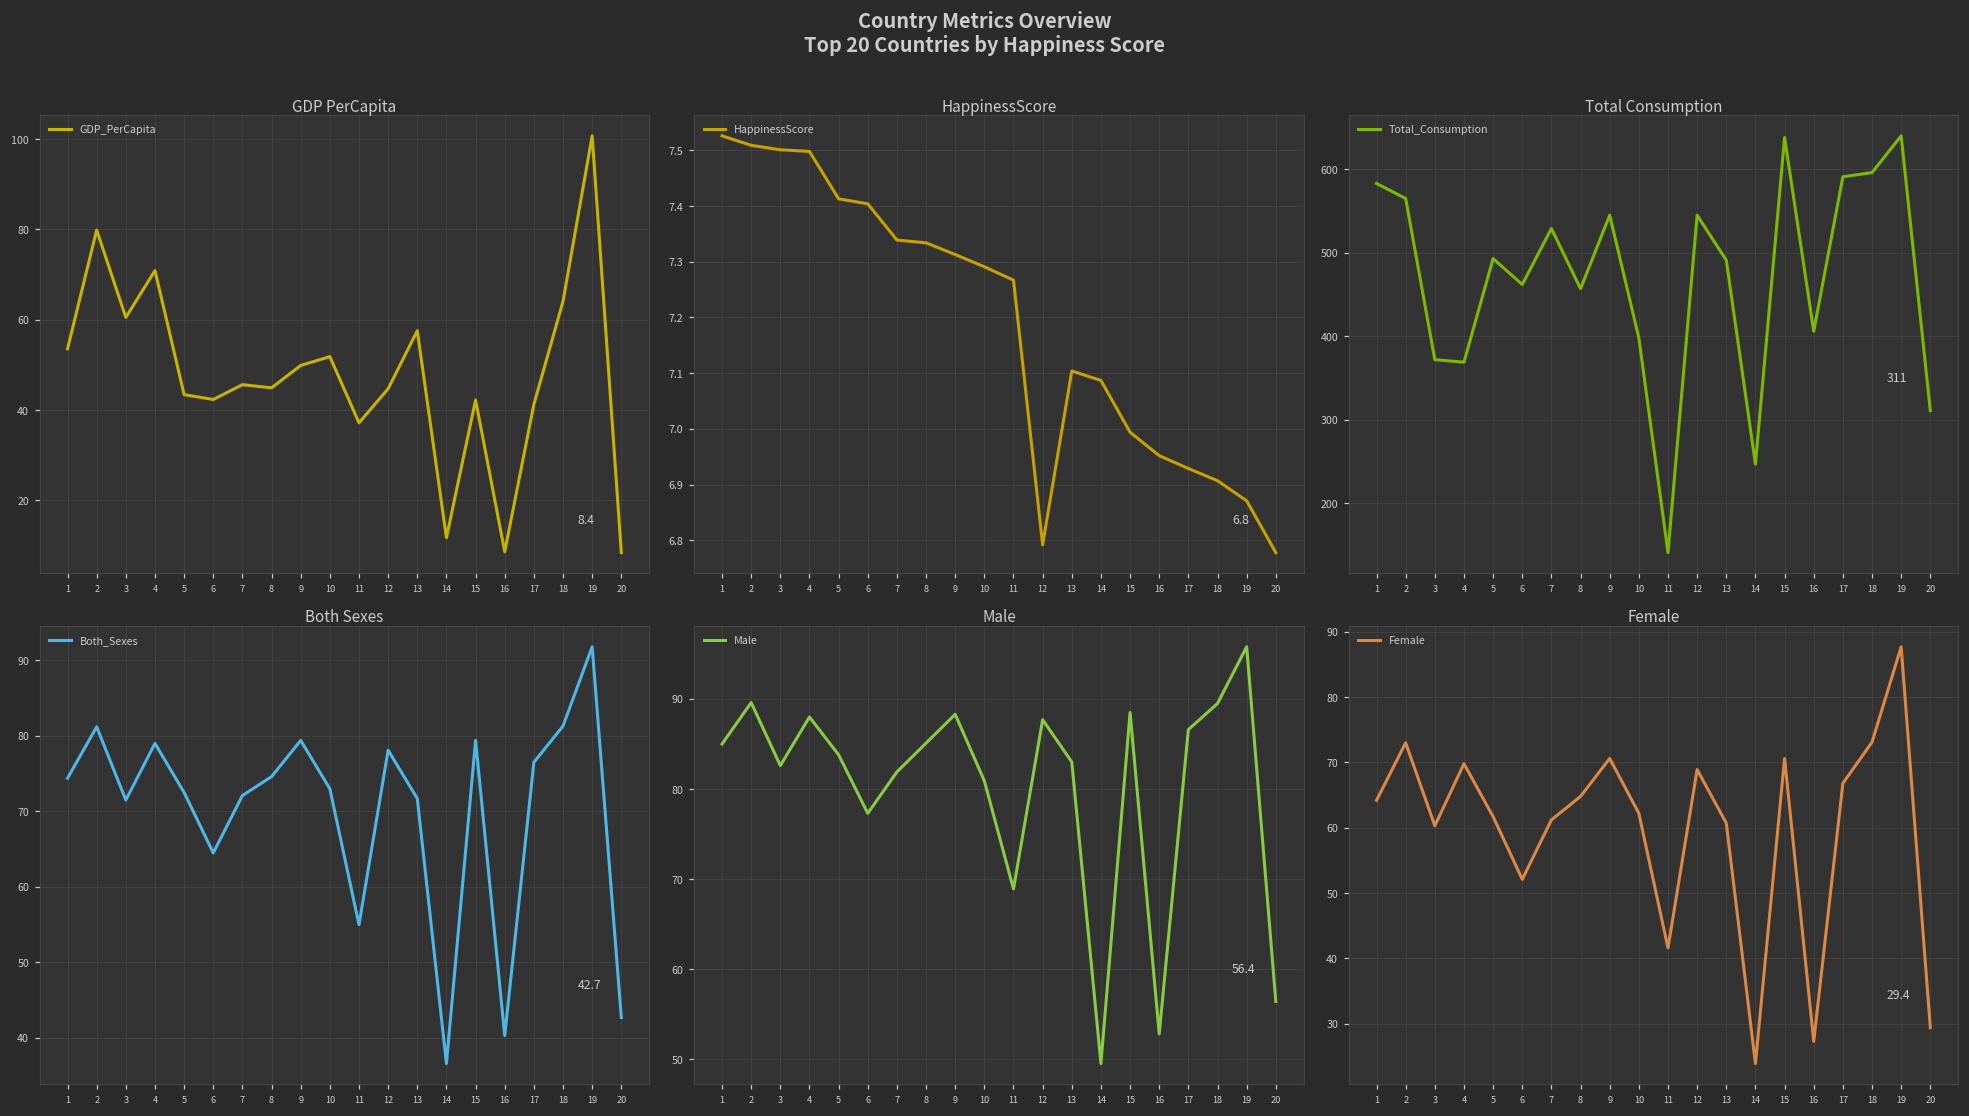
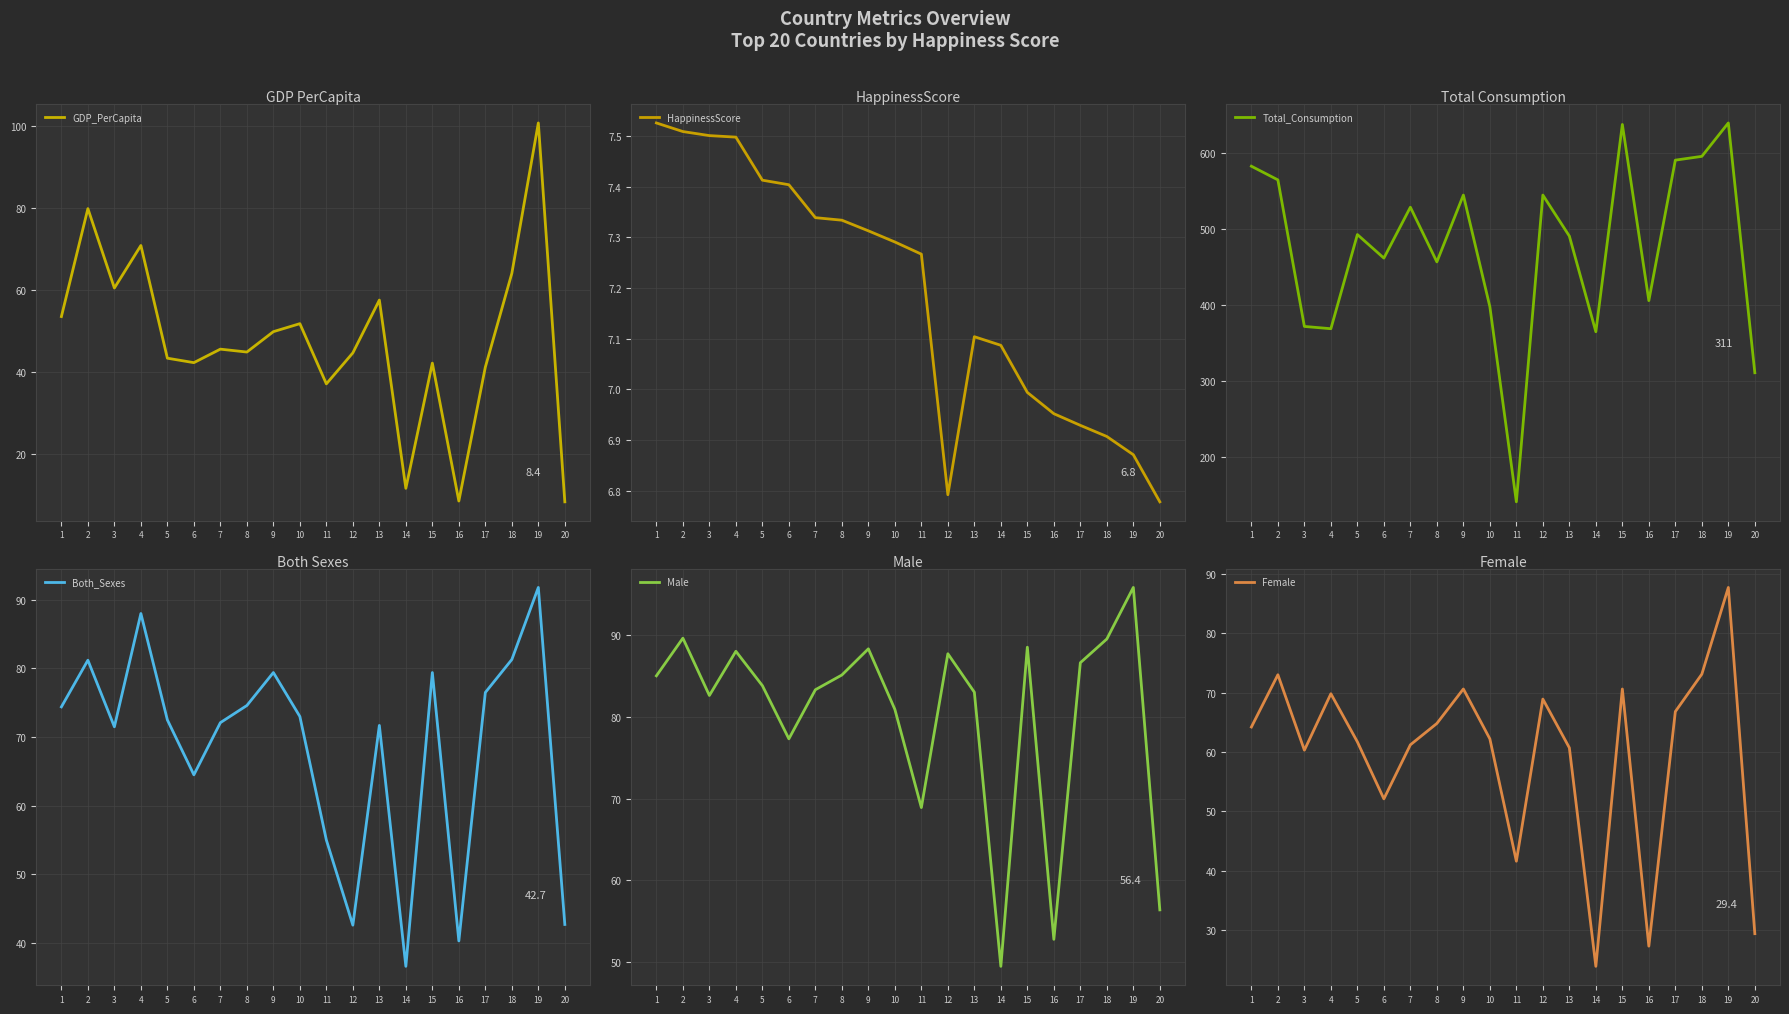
  {
    "GDP PerCapita": {
      "1": 54,
      "2": 80,
      "3": 61,
      "4": 71,
      "5": 43,
      "6": 42,
      "7": 46,
      "8": 45,
      "9": 50,
      "10": 52,
      "11": 37,
      "12": 45,
      "13": 58,
      "14": 12,
      "15": 42,
      "16": 9,
      "17": 41,
      "18": 64,
      "19": 101,
      "20": 8
    },
    "HappinessScore": {
      "2": 7.51,
      "3": 7.50,
      "4": 7.50,
      "5": 7.41,
      "6": 7.40,
      "7": 7.34,
      "8": 7.33,
      "9": 7.31,
      "10": 7.29,
      "11": 7.27,
      "12": 6.79,
      "13": 7.10,
      "14": 7.09,
      "15": 6.99,
      "16": 6.95,
      "17": 6.93,
      "18": 6.91,
      "20": 6.78
    },
    "Total Consumption": {
      "1": 580,
      "2": 570,
      "3": 370,
      "4": 370,
      "5": 490,
      "6": 460,
      "7": 530,
      "8": 460,
      "9": 550,
      "10": 400,
      "11": 140,
      "12": 550,
      "13": 490,
-     "14": 250,
+     "14": 370,
      "15": 640,
      "16": 410,
      "17": 590,
      "18": 600,
      "19": 640,
      "20": 310
    },
    "Both Sexes": {
      "1": 74,
      "2": 81,
      "3": 72,
-     "4": 79,
+     "4": 88,
      "5": 73,
      "6": 65,
      "7": 72,
      "8": 75,
      "9": 79,
      "10": 73,
      "11": 55,
-     "12": 78,
+     "12": 43,
      "13": 72,
      "14": 37,
      "15": 79,
      "16": 40,
      "17": 77,
      "18": 81,
      "19": 92,
      "20": 43
    },
    "Male": {
      "1": 85,
      "2": 90,
      "3": 83,
      "4": 88,
      "5": 84,
      "6": 77,
-     "7": 82,
+     "7": 83,
      "8": 85,
      "9": 88,
      "10": 81,
      "11": 69,
      "12": 88,
      "13": 83,
      "14": 50,
      "15": 89,
      "16": 53,
      "17": 87,
      "18": 90,
      "19": 96,
      "20": 56
    },
    "Female": {
      "1": 64,
      "2": 73,
      "3": 60,
      "4": 70,
      "5": 62,
      "6": 52,
      "7": 61,
      "8": 65,
      "9": 71,
      "10": 62,
      "11": 42,
      "12": 69,
      "13": 61,
      "14": 24,
      "15": 71,
      "16": 27,
      "17": 67,
      "18": 73,
      "19": 88,
      "20": 29
    }
  }
